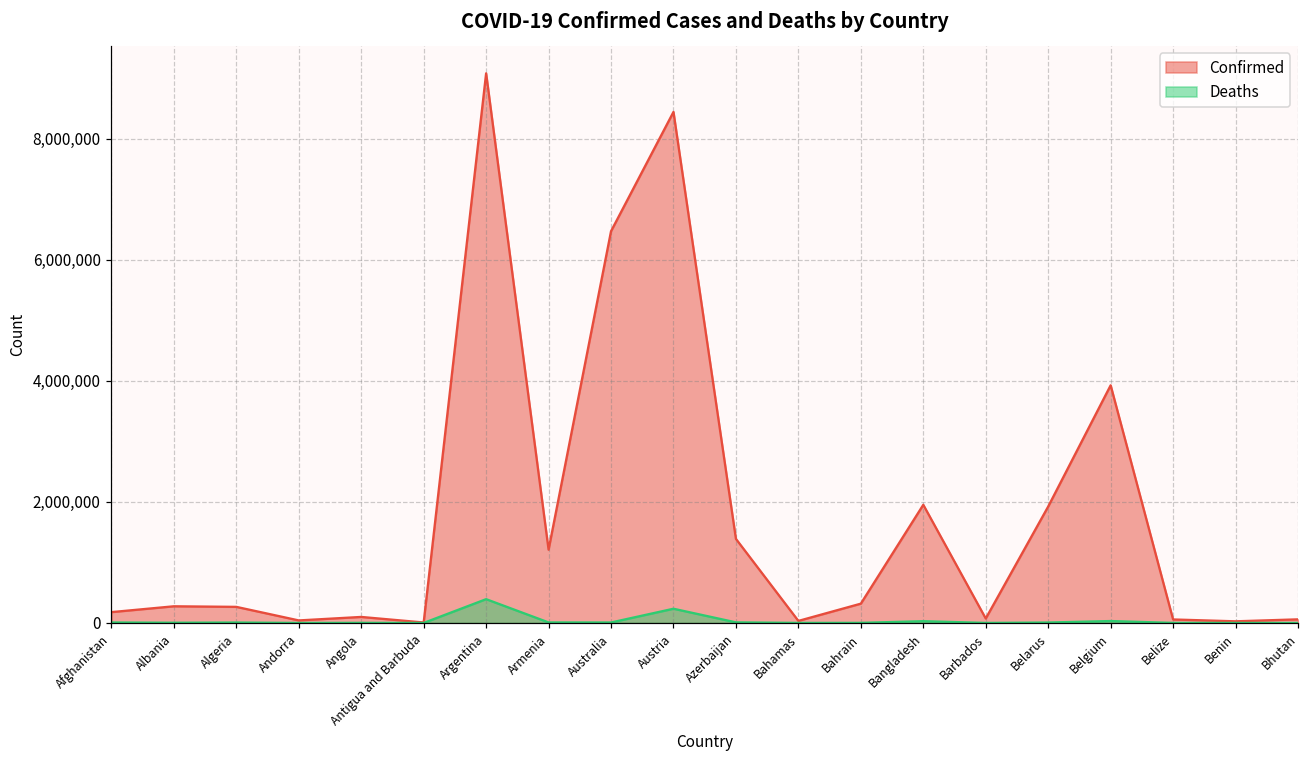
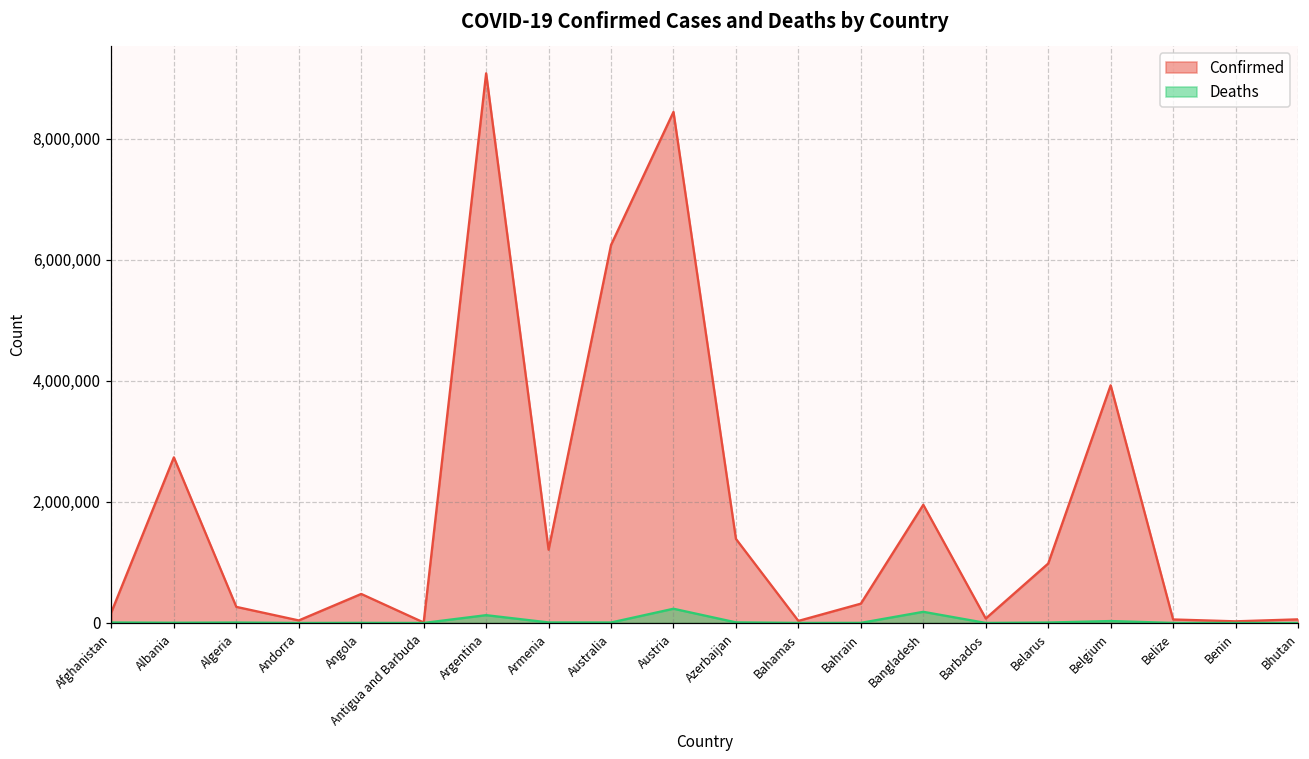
  {
    "Confirmed": {
      "Afghanistan": "200,000",
-     "Albania": "300,000",
+     "Albania": "2,700,000",
      "Algeria": "300,000",
-     "Angola": "100,000",
+     "Angola": "500,000",
      "Argentina": "9,100,000",
      "Armenia": "1,200,000",
-     "Australia": "6,500,000",
+     "Australia": "6,200,000",
      "Austria": "8,400,000",
      "Azerbaijan": "1,400,000",
      "Bahrain": "300,000",
      "Bangladesh": "2,000,000",
      "Barbados": "100,000",
-     "Belarus": "1,900,000",
+     "Belarus": "1,000,000",
      "Belgium": "3,900,000",
      "Belize": "100,000",
      "Bhutan": "100,000"
    },
    "Deaths": {
      "Afghanistan": "0",
      "Albania": "0",
      "Algeria": "0",
      "Angola": "0",
-     "Argentina": "400,000",
+     "Argentina": "100,000",
      "Armenia": "0",
      "Australia": "0",
      "Austria": "200,000",
      "Azerbaijan": "0",
      "Bahrain": "0",
-     "Bangladesh": "0",
+     "Bangladesh": "200,000",
      "Barbados": "0",
      "Belarus": "0",
      "Belgium": "0",
      "Belize": "0",
      "Bhutan": "0"
    }
  }
